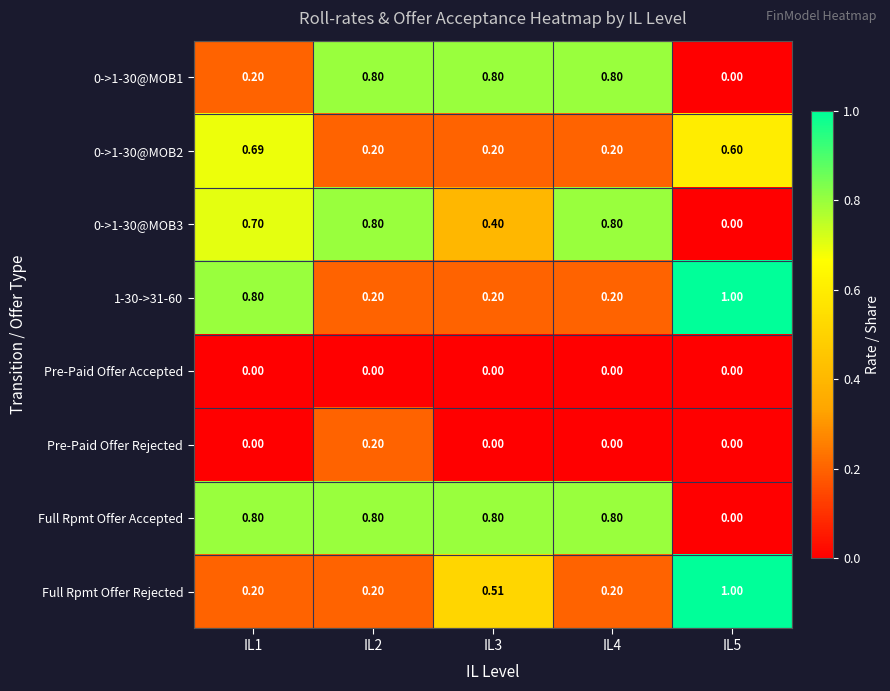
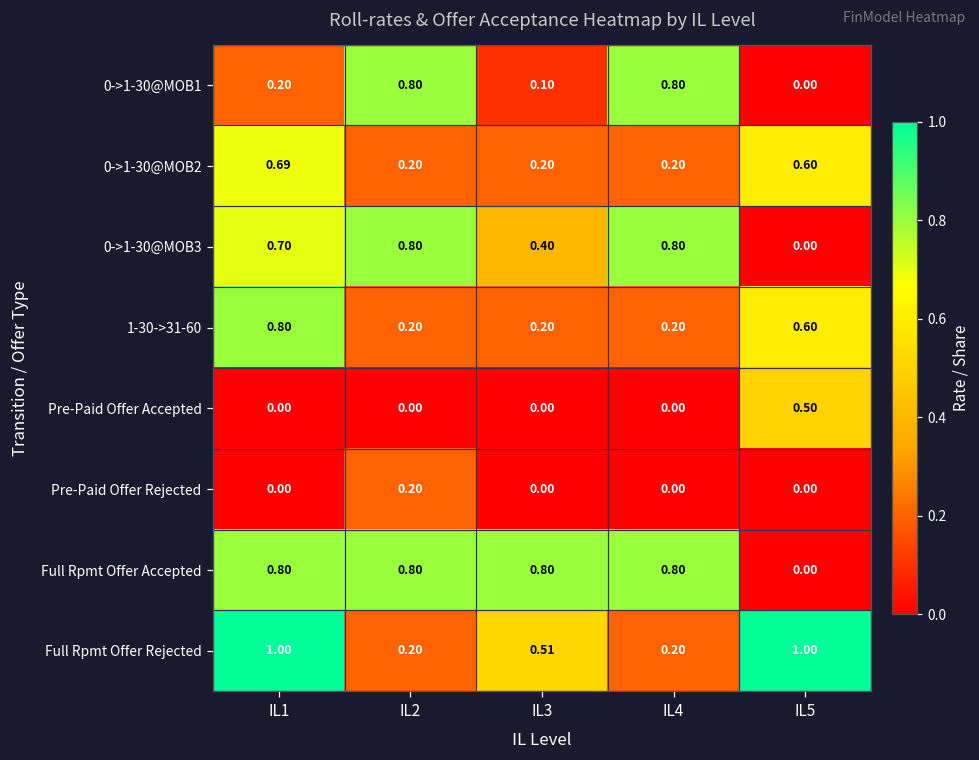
  {
    "0->1-30@MOB1": {
      "IL1": 0.20,
      "IL2": 0.80,
-     "IL3": 0.80,
+     "IL3": 0.10,
      "IL4": 0.80,
      "IL5": 0.00
    },
    "0->1-30@MOB2": {
      "IL1": 0.69,
      "IL2": 0.20,
      "IL3": 0.20,
      "IL4": 0.20,
      "IL5": 0.60
    },
    "0->1-30@MOB3": {
      "IL1": 0.70,
      "IL2": 0.80,
      "IL3": 0.40,
      "IL4": 0.80,
      "IL5": 0.00
    },
    "1-30->31-60": {
      "IL1": 0.80,
      "IL2": 0.20,
      "IL3": 0.20,
      "IL4": 0.20,
-     "IL5": 1.00
+     "IL5": 0.60
    },
    "Pre-Paid Offer Accepted": {
      "IL1": 0.00,
      "IL2": 0.00,
      "IL3": 0.00,
      "IL4": 0.00,
-     "IL5": 0.00
+     "IL5": 0.50
    },
    "Pre-Paid Offer Rejected": {
      "IL1": 0.00,
      "IL2": 0.20,
      "IL3": 0.00,
      "IL4": 0.00,
      "IL5": 0.00
    },
    "Full Rpmt Offer Accepted": {
      "IL1": 0.80,
      "IL2": 0.80,
      "IL3": 0.80,
      "IL4": 0.80,
      "IL5": 0.00
    },
    "Full Rpmt Offer Rejected": {
-     "IL1": 0.20,
+     "IL1": 1.00,
      "IL2": 0.20,
      "IL3": 0.51,
      "IL4": 0.20,
      "IL5": 1.00
    }
  }
